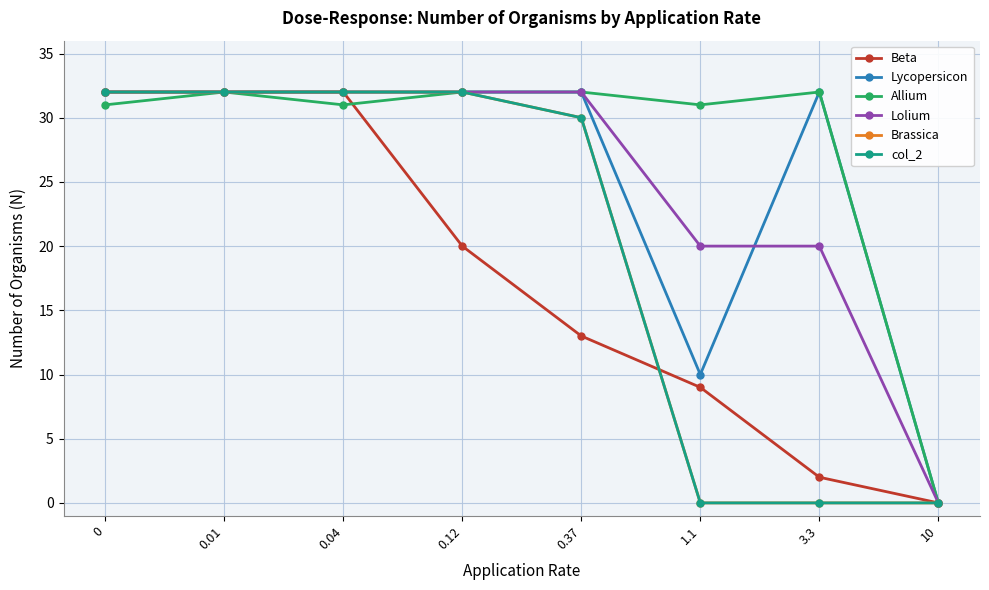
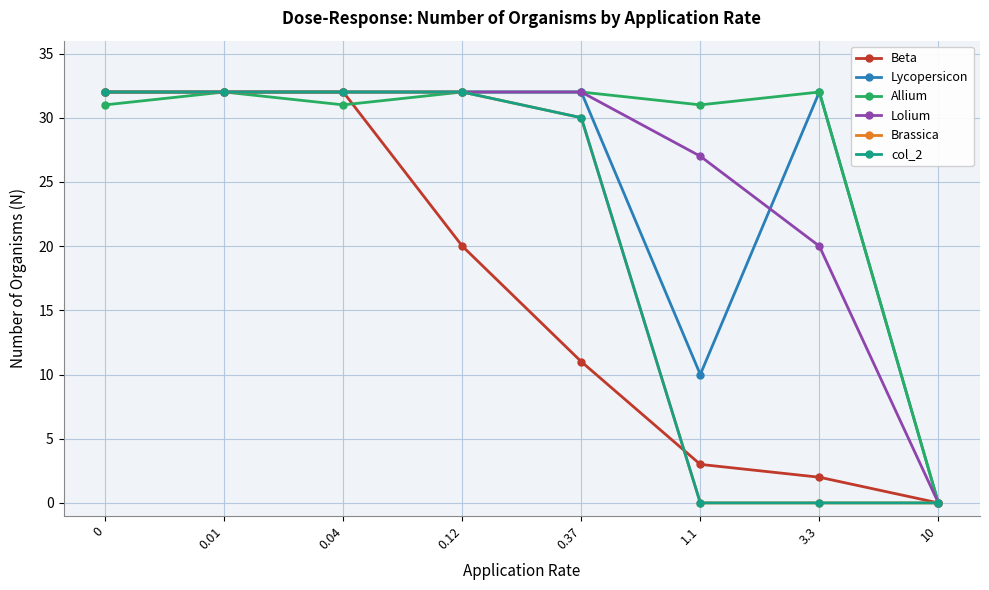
  {
    "Beta": {
      "0.12": 20,
-     "0.37": 13,
-     "1.1": 9,
+     "0.37": 11,
+     "1.1": 3,
      "3.3": 2
    },
    "Lycopersicon": {
      "1.1": 10
    },
    "Lolium": {
-     "1.1": 20,
+     "1.1": 27,
      "3.3": 20
    }
  }
